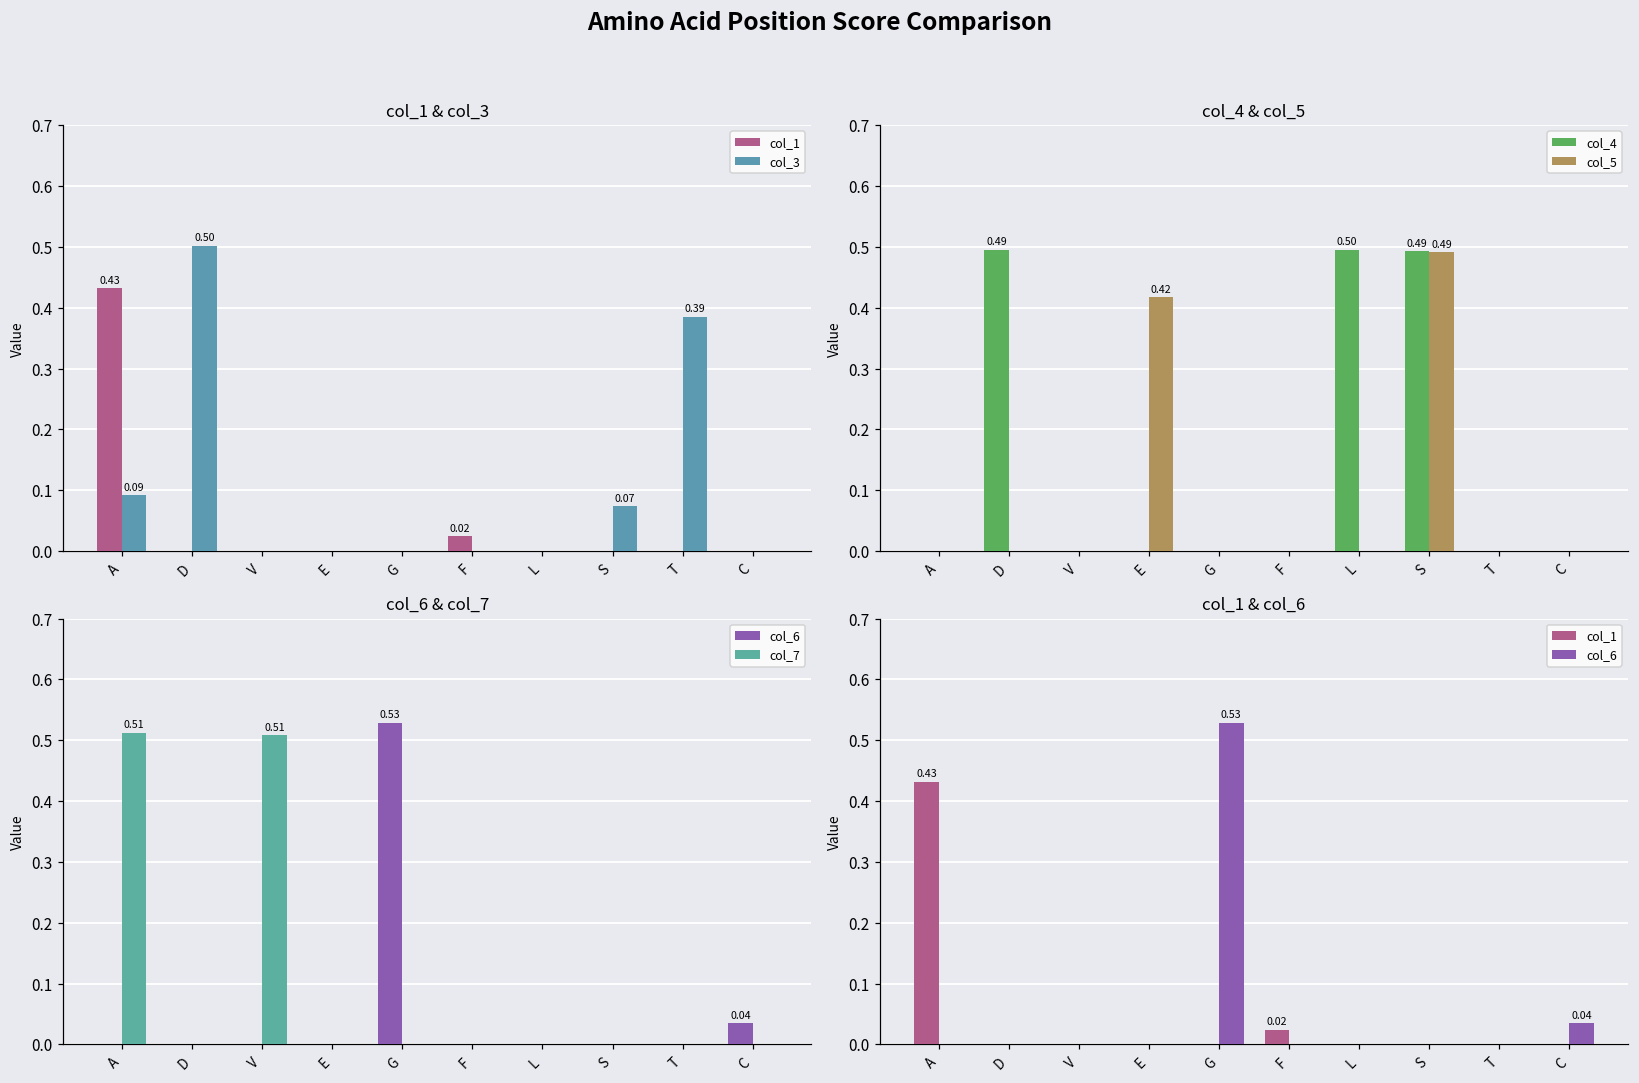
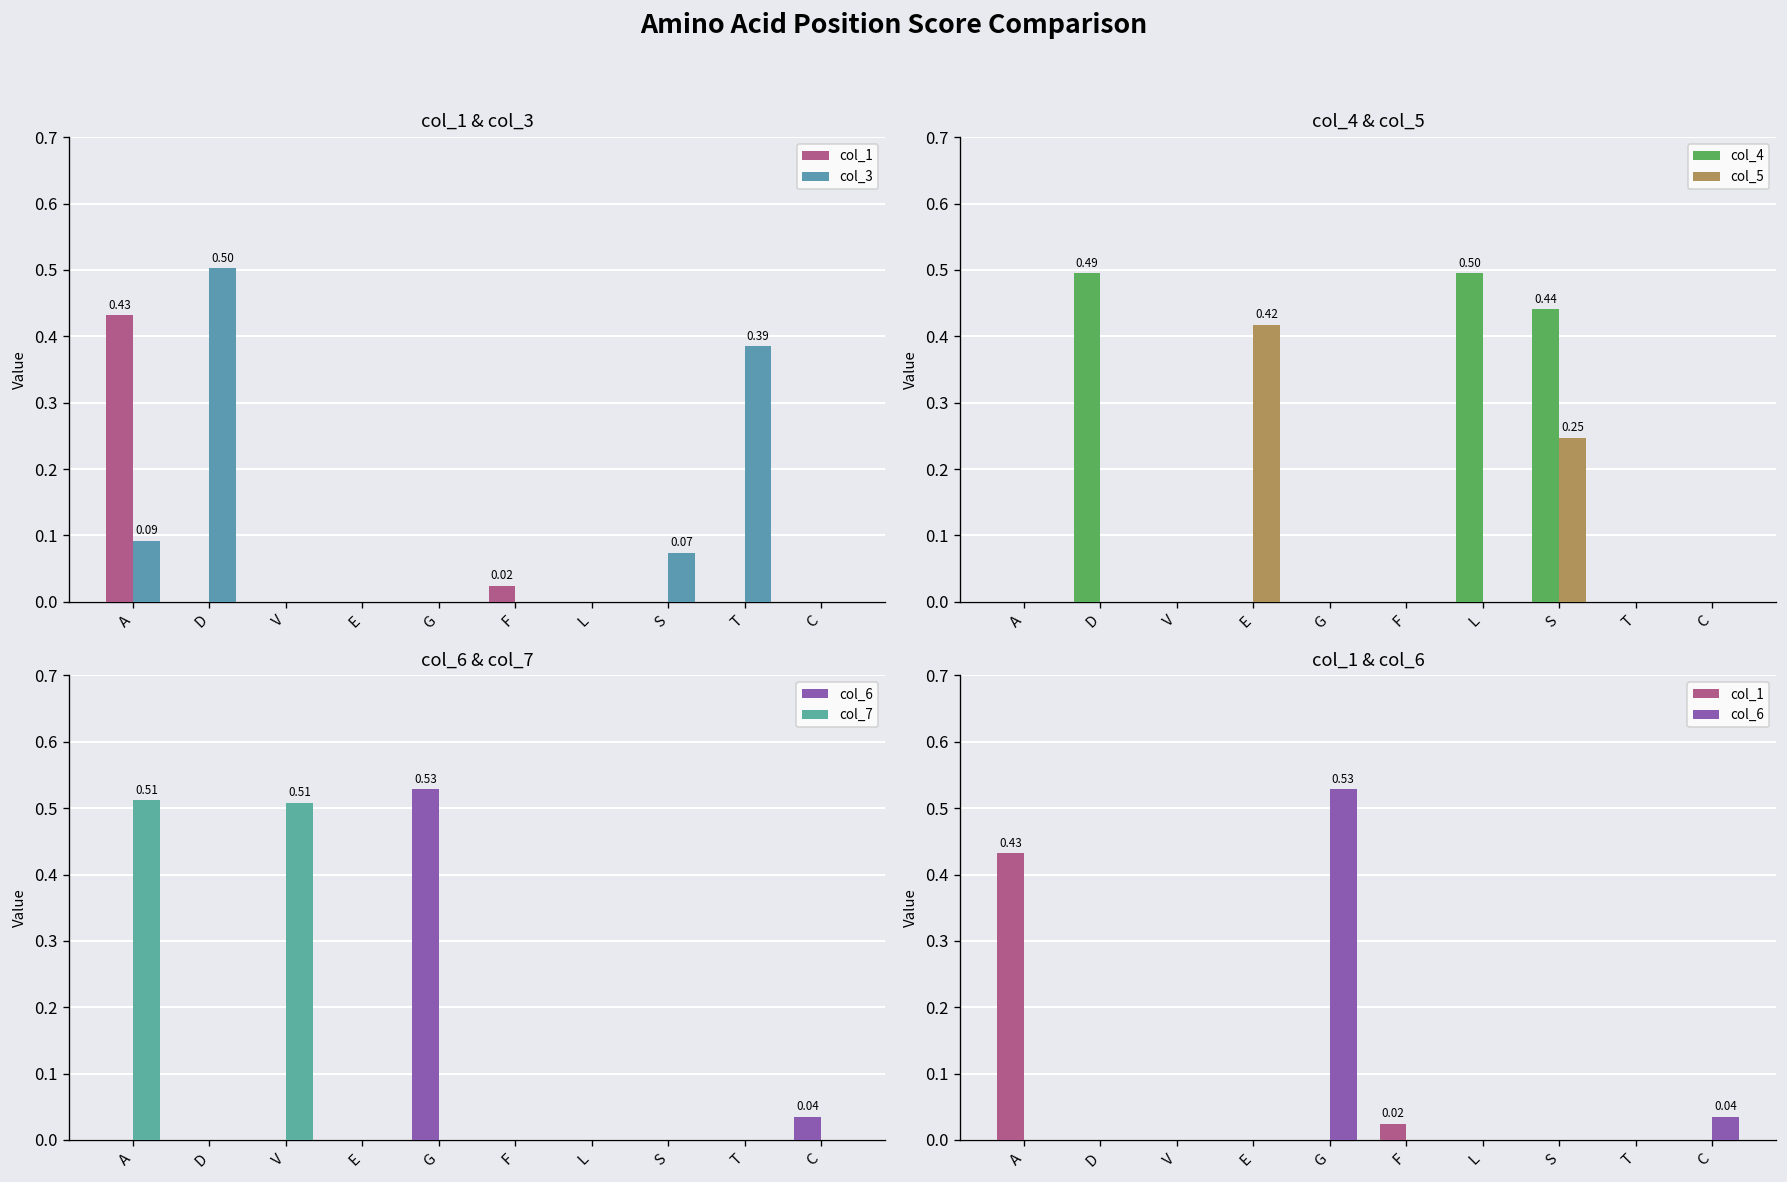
  {
    "col_1 & col_3": {
      "col_1": {
        "A": 0.43,
        "F": 0.02
      },
      "col_3": {
        "A": 0.09,
        "D": 0.50,
        "S": 0.07,
        "T": 0.39
      }
    },
    "col_4 & col_5": {
      "col_4": {
        "D": 0.49,
        "L": 0.50,
-       "S": 0.49
+       "S": 0.44
      },
      "col_5": {
        "E": 0.42,
-       "S": 0.49
+       "S": 0.25
      }
    },
    "col_6 & col_7": {
      "col_6": {
        "G": 0.53,
        "C": 0.04
      },
      "col_7": {
        "A": 0.51,
        "V": 0.51
      }
    }
  }
